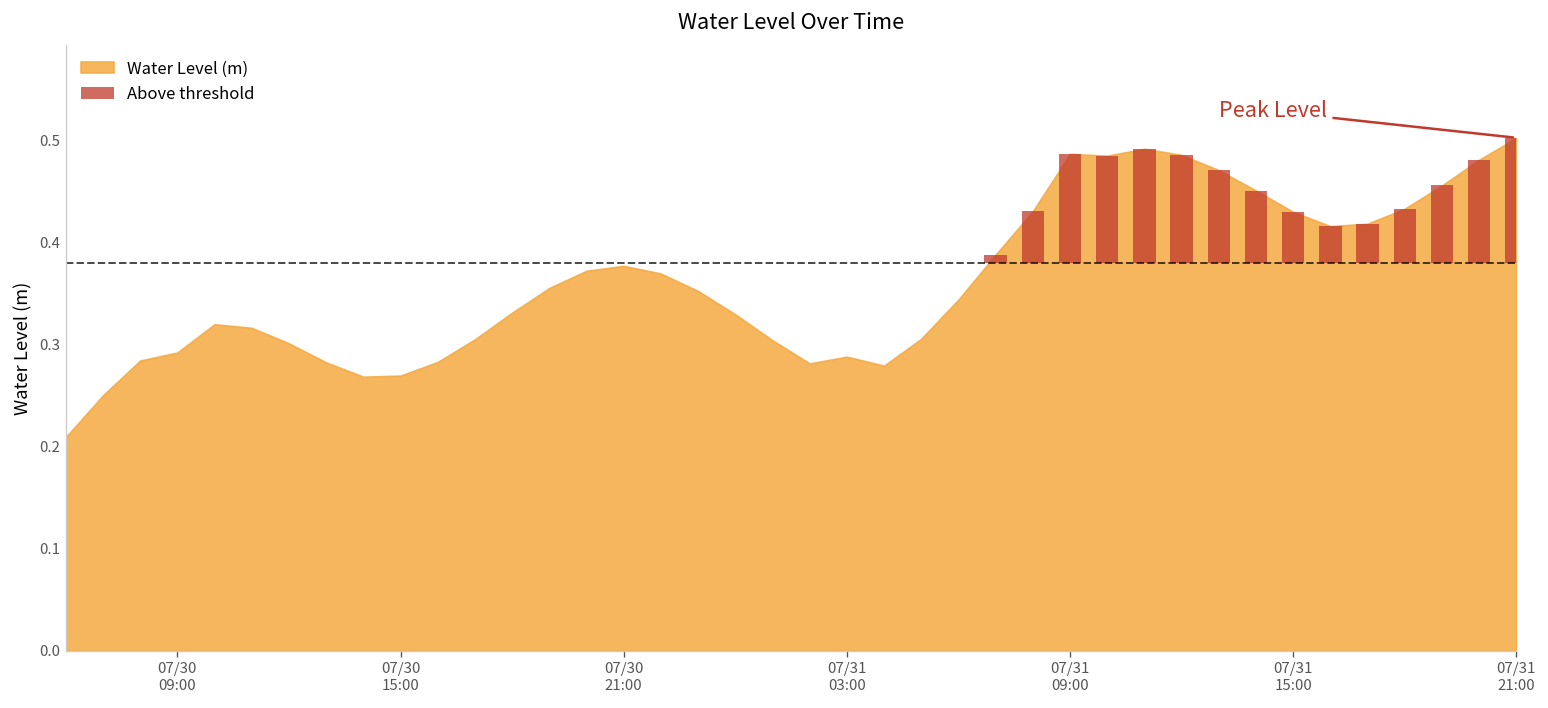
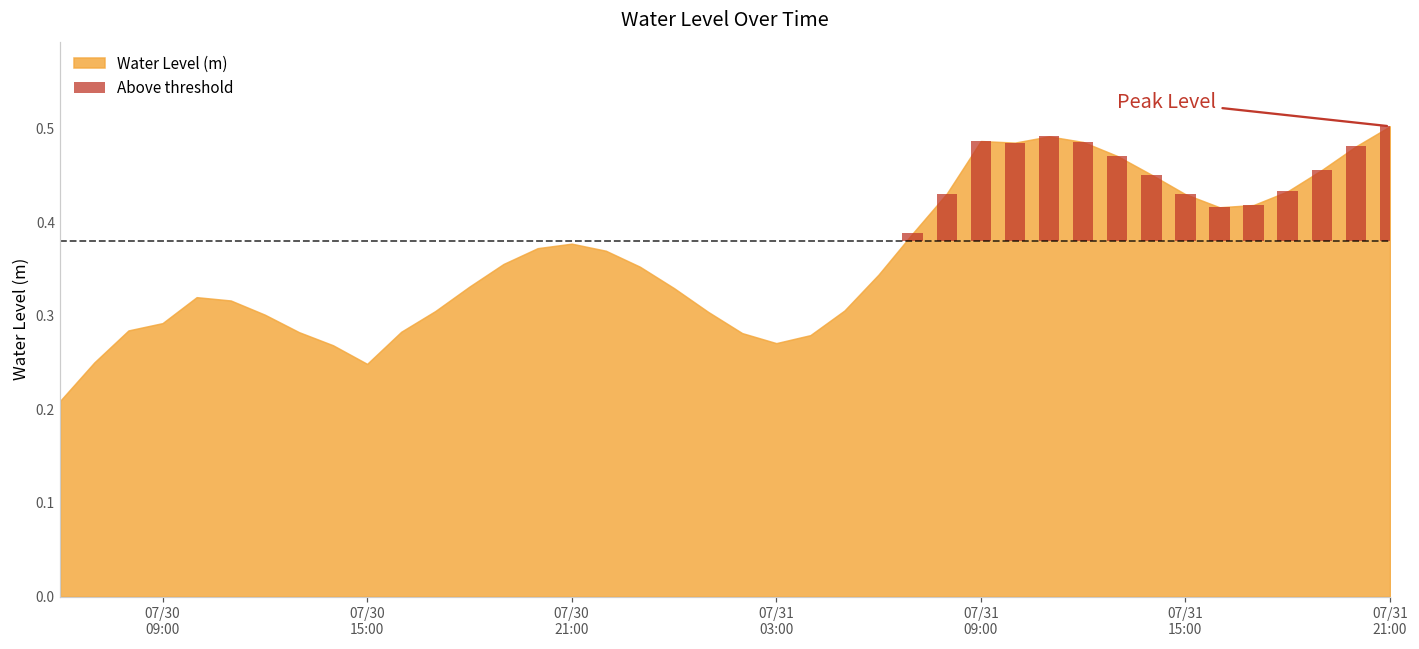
  {
    "Water Level (m)": {
      "07/30 09:00": 0.29,
-     "07/30 15:00": 0.27,
+     "07/30 15:00": 0.25,
      "07/30 21:00": 0.38,
-     "07/31 03:00": 0.29,
+     "07/31 03:00": 0.27,
      "07/31 09:00": 0.49,
      "07/31 15:00": 0.43,
      "07/31 21:00": 0.50
    }
  }
